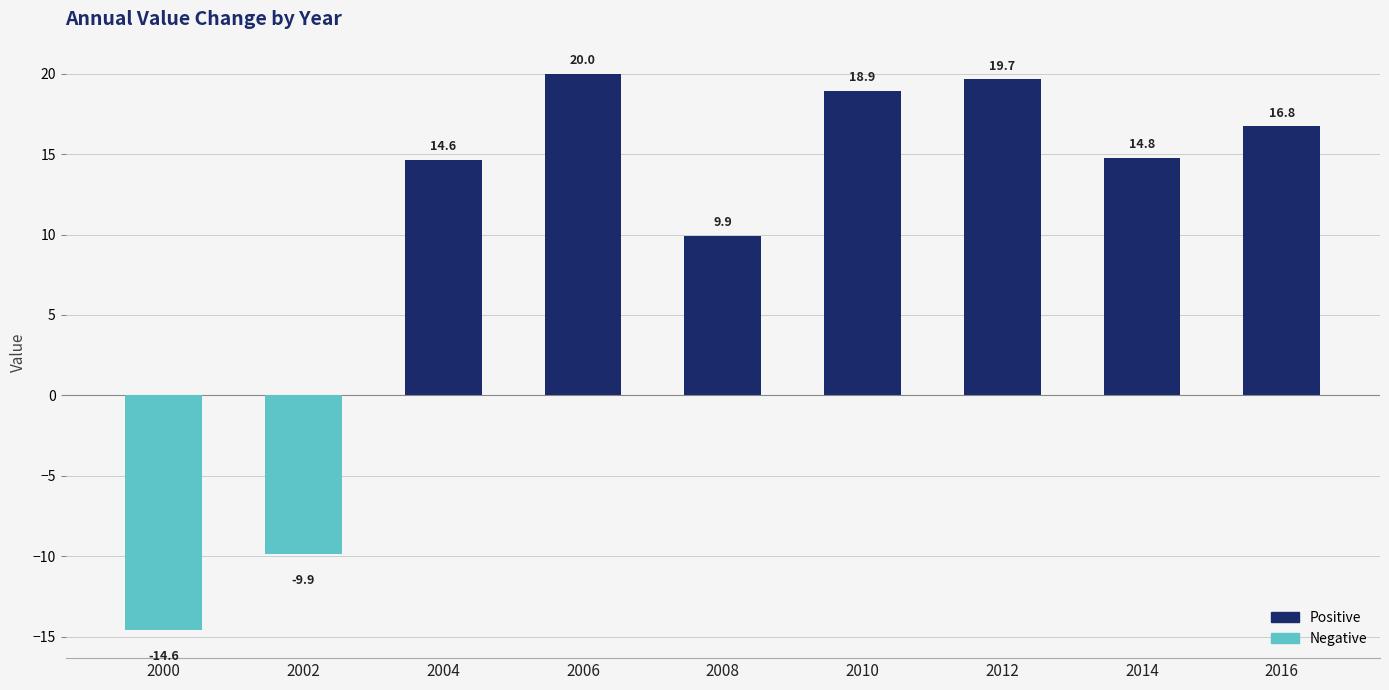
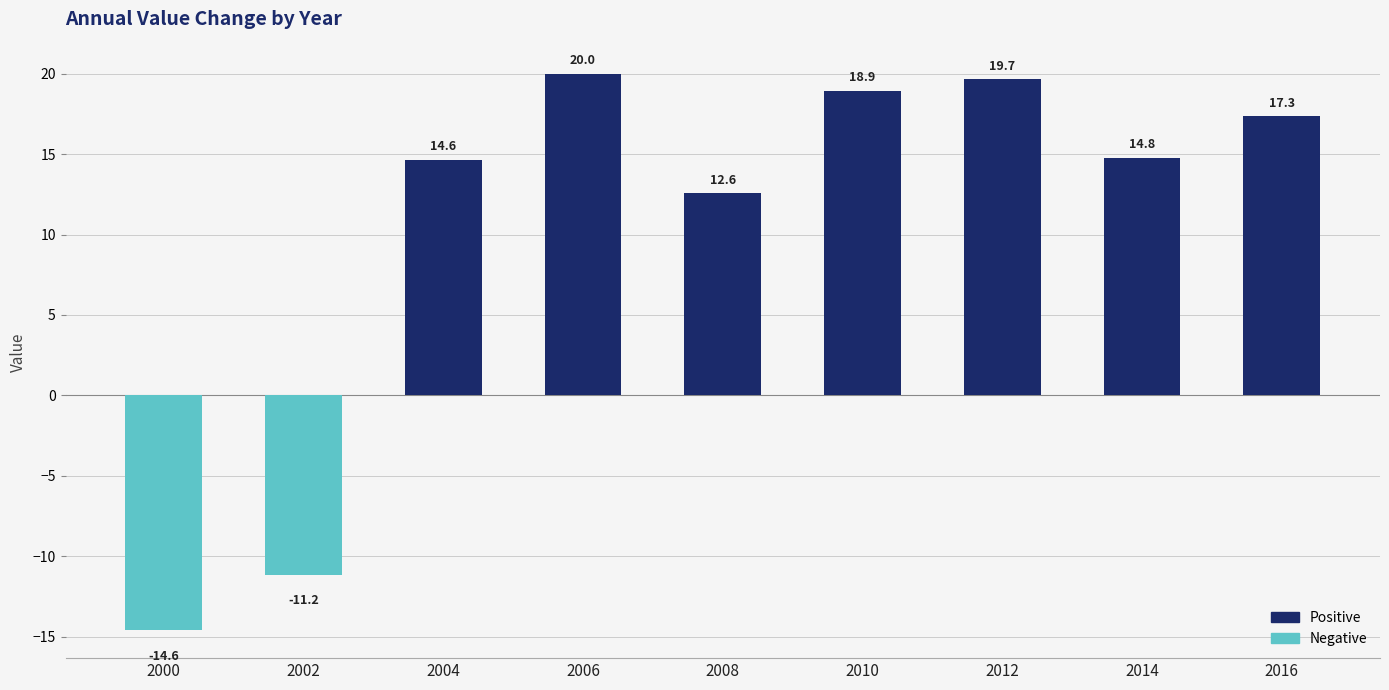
  {
    "2000": -14.6,
-   "2002": -9.9,
+   "2002": -11.2,
    "2004": 14.6,
    "2006": 20.0,
-   "2008": 9.9,
+   "2008": 12.6,
    "2010": 18.9,
    "2012": 19.7,
    "2014": 14.8,
-   "2016": 16.8
+   "2016": 17.3
  }
